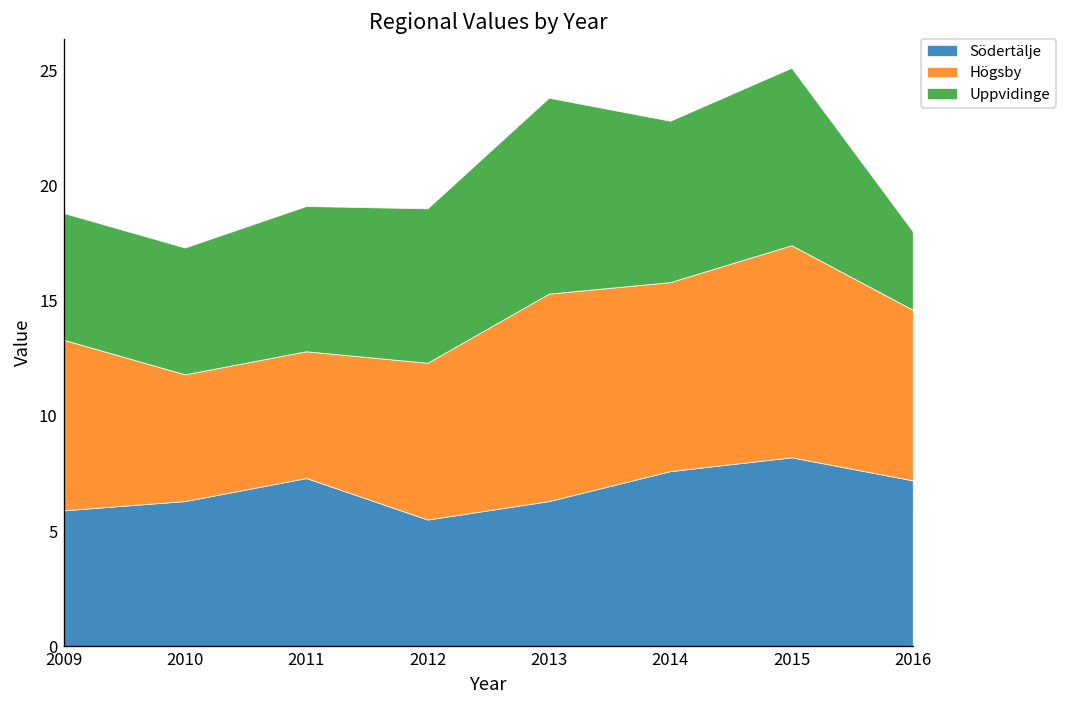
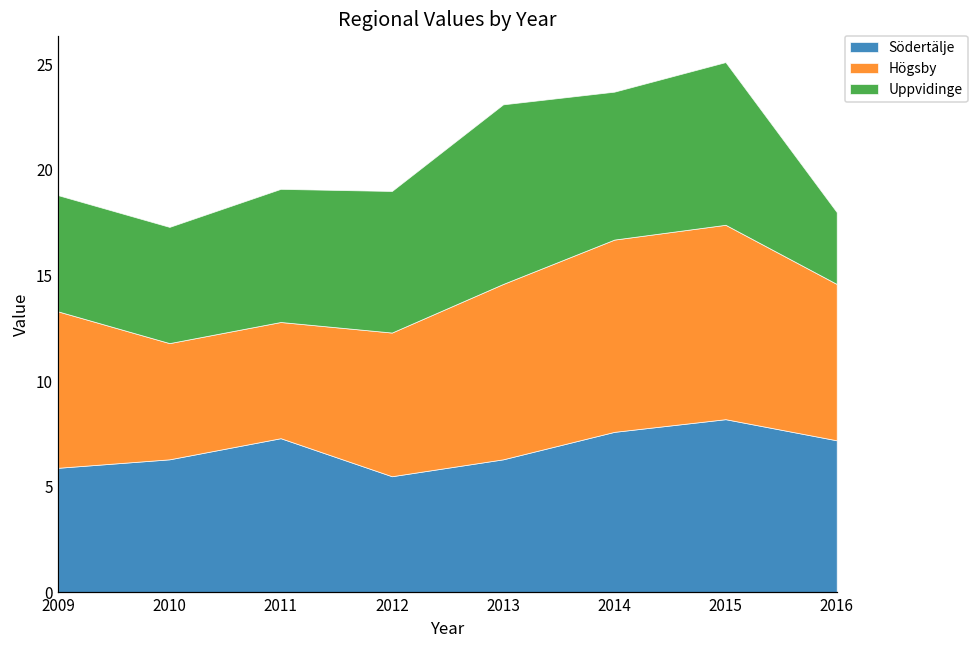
  {
    "Södertälje": {
      "2009": 5.9,
      "2010": 6.3,
      "2011": 7.3,
      "2012": 5.5,
      "2013": 6.3,
      "2014": 7.6,
      "2015": 8.2,
      "2016": 7.2
    },
    "Högsby": {
      "2009": 7.4,
      "2010": 5.5,
      "2011": 5.5,
      "2012": 6.8,
-     "2013": 9.0,
-     "2014": 8.2,
+     "2013": 8.3,
+     "2014": 9.1,
      "2015": 9.2,
      "2016": 7.4
    },
    "Uppvidinge": {
      "2009": 5.5,
      "2010": 5.5,
      "2011": 6.3,
      "2012": 6.7,
      "2013": 8.5,
      "2014": 7.0,
      "2015": 7.7,
      "2016": 3.4
    }
  }
